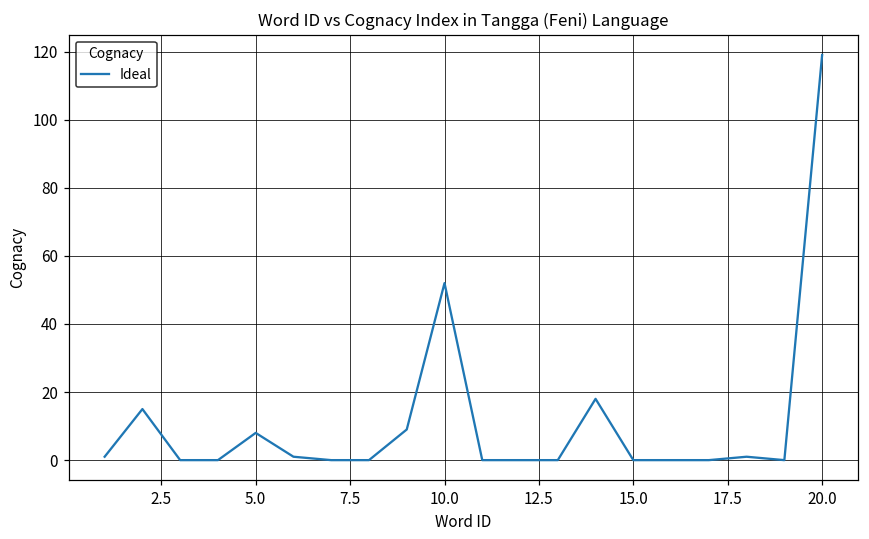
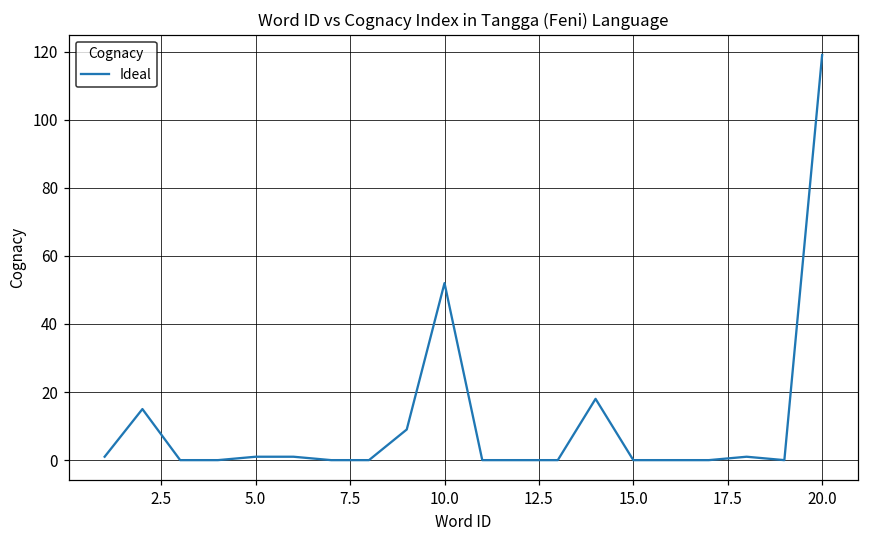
  {
-   "5.0": 8,
+   "5.0": 1,
    "10.0": 52,
    "15.0": 0,
    "20.0": 119
  }
